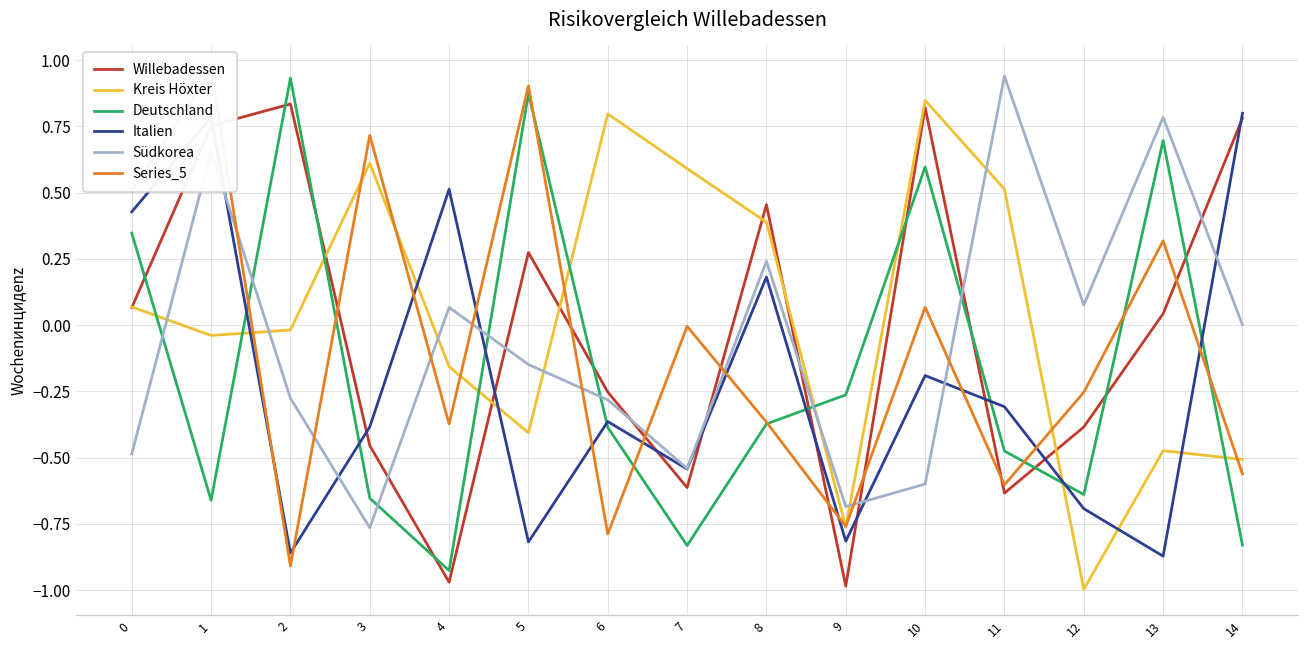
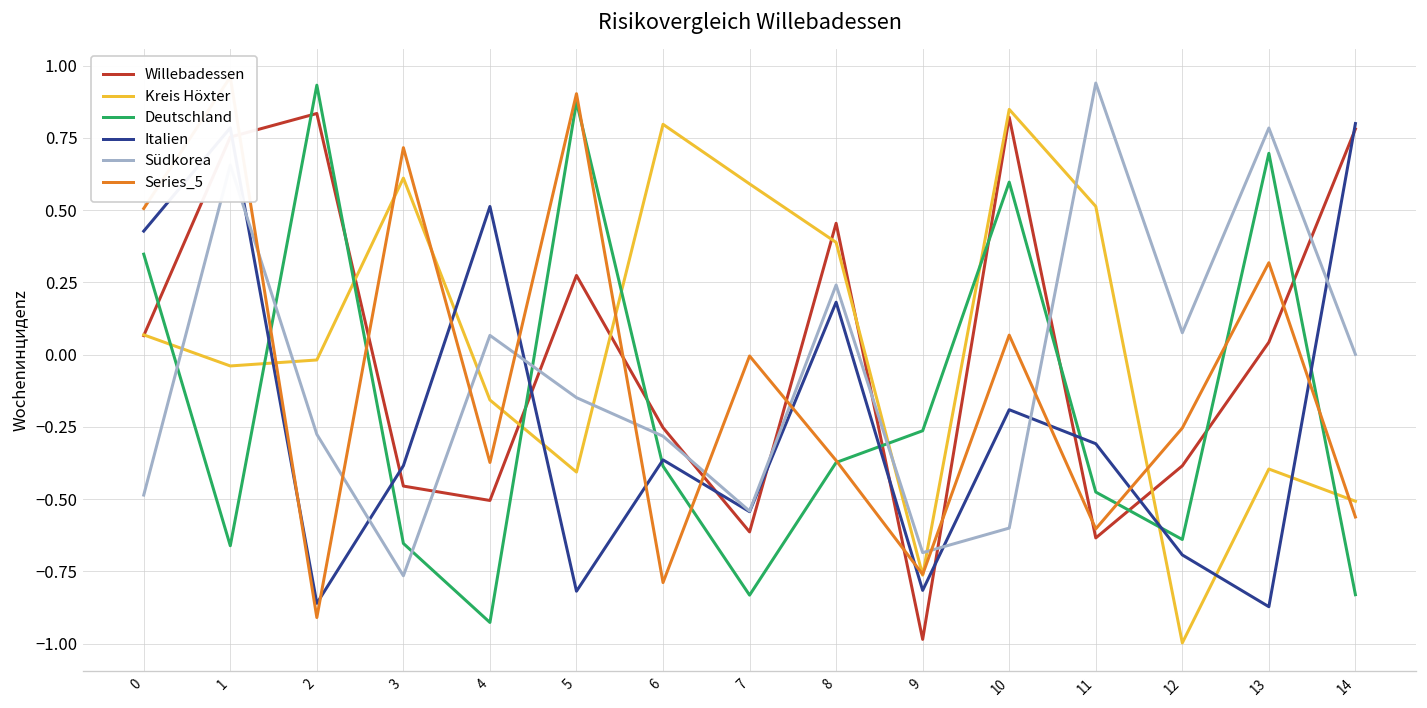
  {
    "Willebadessen": {
      "2": 0.83,
      "3": -0.45,
-     "4": -0.97,
+     "4": -0.50,
      "5": 0.27,
      "6": -0.25,
      "7": -0.61,
      "8": 0.45,
      "9": -0.99,
      "10": 0.82,
      "11": -0.63,
      "12": -0.38,
      "13": 0.04,
      "14": 0.78
    },
    "Kreis Höxter": {
      "1": -0.04,
      "2": -0.02,
      "3": 0.61,
      "4": -0.16,
      "5": -0.41,
      "6": 0.80,
      "7": 0.59,
      "8": 0.39,
      "10": 0.85,
      "11": 0.51,
      "12": -1.00,
-     "13": -0.47,
+     "13": -0.40,
      "14": -0.51
    },
    "Deutschland": {
      "0": 0.35,
      "1": -0.66,
      "2": 0.93,
      "3": -0.65,
      "4": -0.93,
      "5": 0.87,
      "6": -0.39,
      "7": -0.83,
      "9": -0.26,
      "10": 0.60,
      "11": -0.48,
      "12": -0.64,
      "13": 0.70,
      "14": -0.83
    },
    "Italien": {
      "0": 0.43,
      "2": -0.86,
      "3": -0.38,
      "4": 0.51,
      "5": -0.82,
      "6": -0.36,
      "8": 0.18,
      "9": -0.82,
      "10": -0.19,
      "11": -0.31,
      "12": -0.69,
      "13": -0.87,
      "14": 0.80
    },
    "Südkorea": {
      "0": -0.49,
      "2": -0.28,
      "3": -0.77,
      "4": 0.07,
      "5": -0.15,
      "6": -0.28,
      "8": 0.24,
      "9": -0.69,
      "10": -0.60,
      "11": 0.94,
      "12": 0.08,
      "13": 0.78,
      "14": 0.00
    },
    "Series_5": {
      "2": -0.91,
      "3": 0.72,
      "4": -0.37,
      "5": 0.90,
      "6": -0.79,
      "7": 0.00,
      "10": 0.07,
      "11": -0.60,
      "12": -0.25,
      "13": 0.32,
      "14": -0.56
    }
  }
